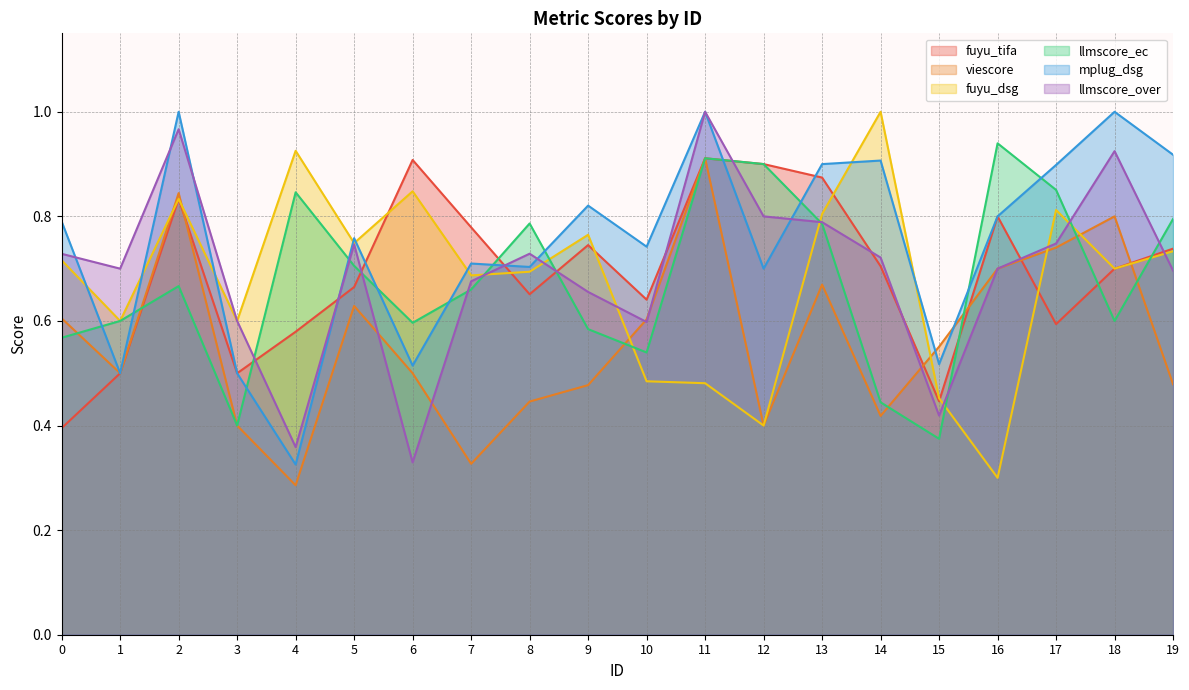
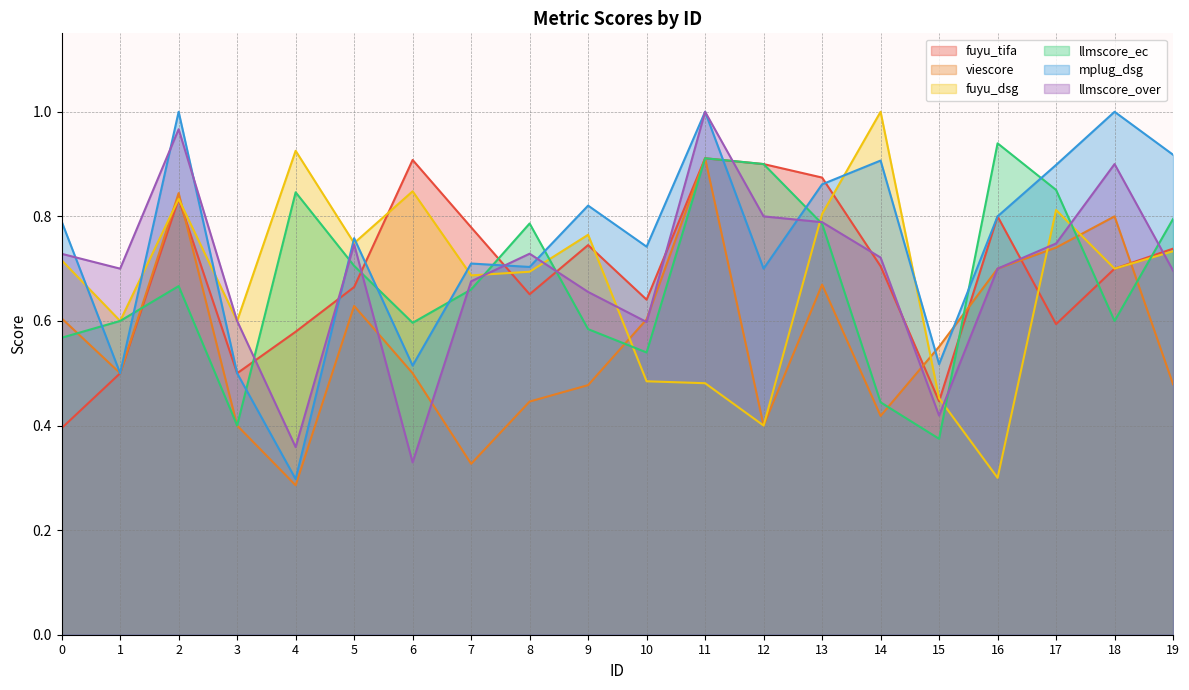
  {
    "llmscore_ec": {
      "0": 0.57,
      "2": 0.67,
      "4": 0.85,
      "5": 0.71,
      "6": 0.60,
      "7": 0.66,
      "8": 0.79,
      "9": 0.58,
      "10": 0.54,
      "14": 0.44,
      "15": 0.37,
      "16": 0.94,
      "17": 0.85,
      "18": 0.60,
      "19": 0.80
    },
    "mplug_dsg": {
      "0": 0.79,
      "2": 1.00,
-     "4": 0.33,
+     "4": 0.30,
      "5": 0.76,
      "6": 0.51,
      "7": 0.71,
      "8": 0.70,
      "9": 0.82,
      "10": 0.74,
      "12": 0.70,
-     "13": 0.90,
+     "13": 0.86,
      "14": 0.91,
      "15": 0.52,
      "17": 0.90,
      "18": 1.00,
      "19": 0.92
    },
    "llmscore_over": {
      "0": 0.73,
      "1": 0.70,
      "2": 0.97,
      "4": 0.36,
      "6": 0.33,
      "7": 0.68,
      "8": 0.73,
      "9": 0.66,
      "10": 0.60,
      "12": 0.80,
      "14": 0.72,
      "15": 0.42,
      "17": 0.75,
-     "18": 0.92,
+     "18": 0.90,
      "19": 0.70
    }
  }
